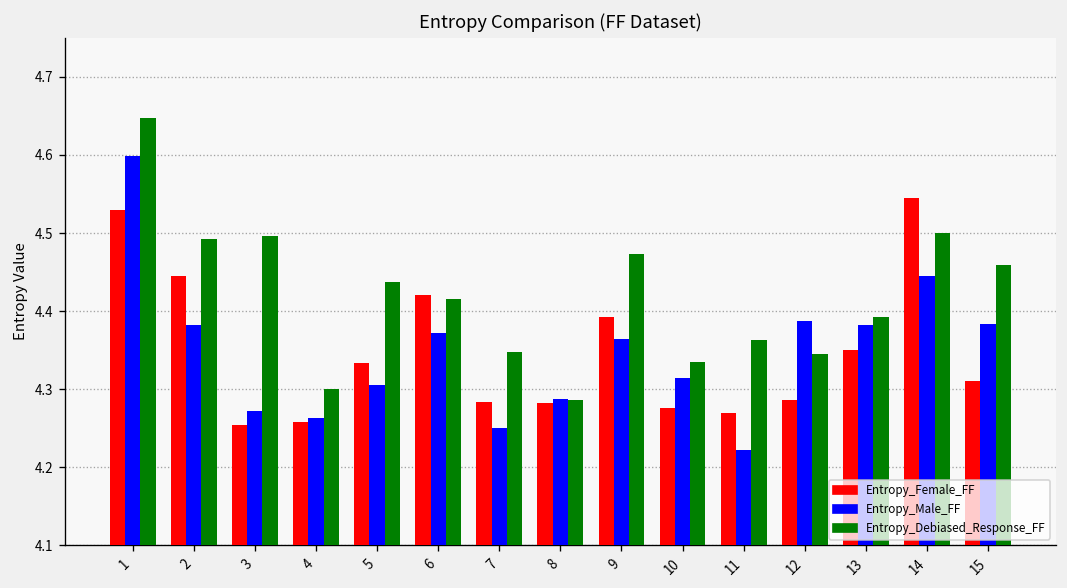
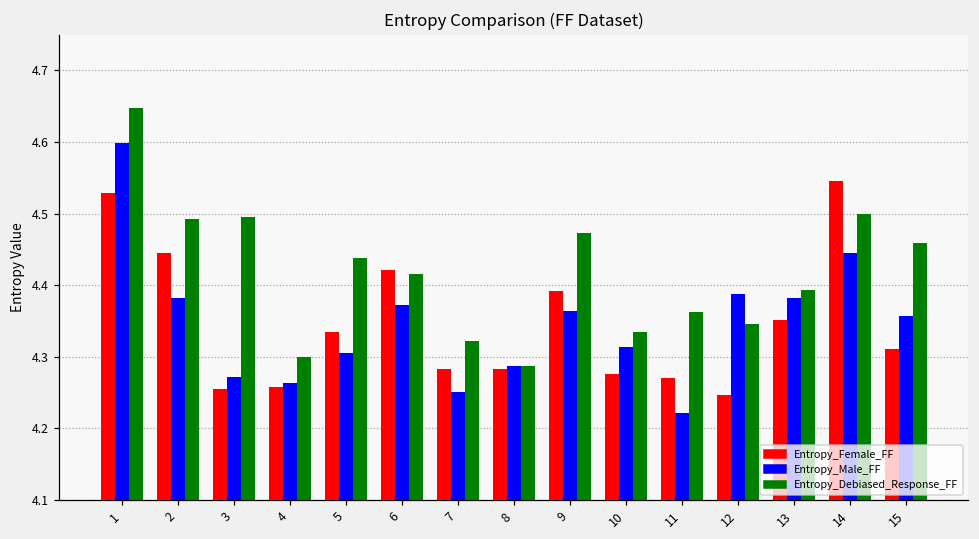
  {
    "Entropy_Female_FF": {
      "1": 4.53,
      "2": 4.45,
      "3": 4.25,
      "4": 4.26,
      "5": 4.33,
      "6": 4.42,
      "7": 4.28,
      "8": 4.28,
      "9": 4.39,
      "10": 4.28,
      "11": 4.27,
-     "12": 4.29,
+     "12": 4.25,
      "13": 4.35,
      "14": 4.55,
      "15": 4.31
    },
    "Entropy_Male_FF": {
      "1": 4.60,
      "2": 4.38,
      "3": 4.27,
      "4": 4.26,
      "5": 4.31,
      "6": 4.37,
      "7": 4.25,
      "8": 4.29,
      "9": 4.36,
      "10": 4.31,
      "11": 4.22,
      "12": 4.39,
      "13": 4.38,
      "14": 4.45,
-     "15": 4.38
+     "15": 4.36
    },
    "Entropy_Debiased_Response_FF": {
      "1": 4.65,
      "2": 4.49,
      "3": 4.50,
      "4": 4.30,
      "5": 4.44,
      "6": 4.42,
-     "7": 4.35,
+     "7": 4.32,
      "8": 4.29,
      "9": 4.47,
      "10": 4.34,
      "11": 4.36,
      "12": 4.35,
      "13": 4.39,
      "14": 4.50,
      "15": 4.46
    }
  }
